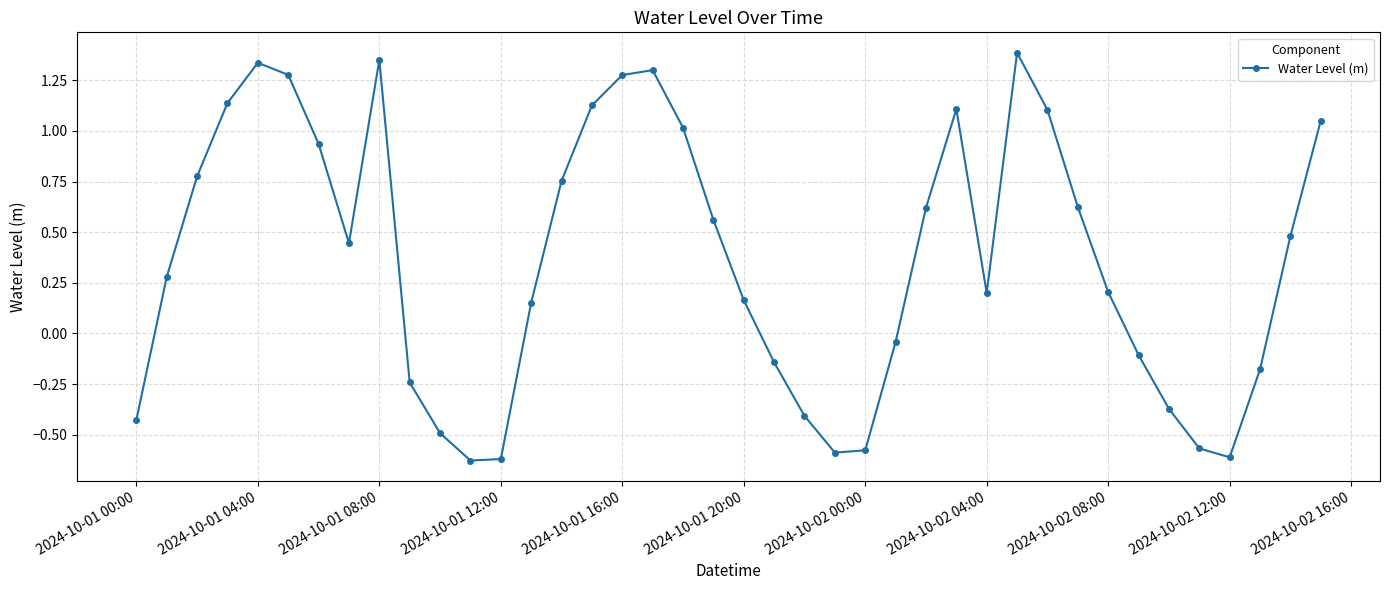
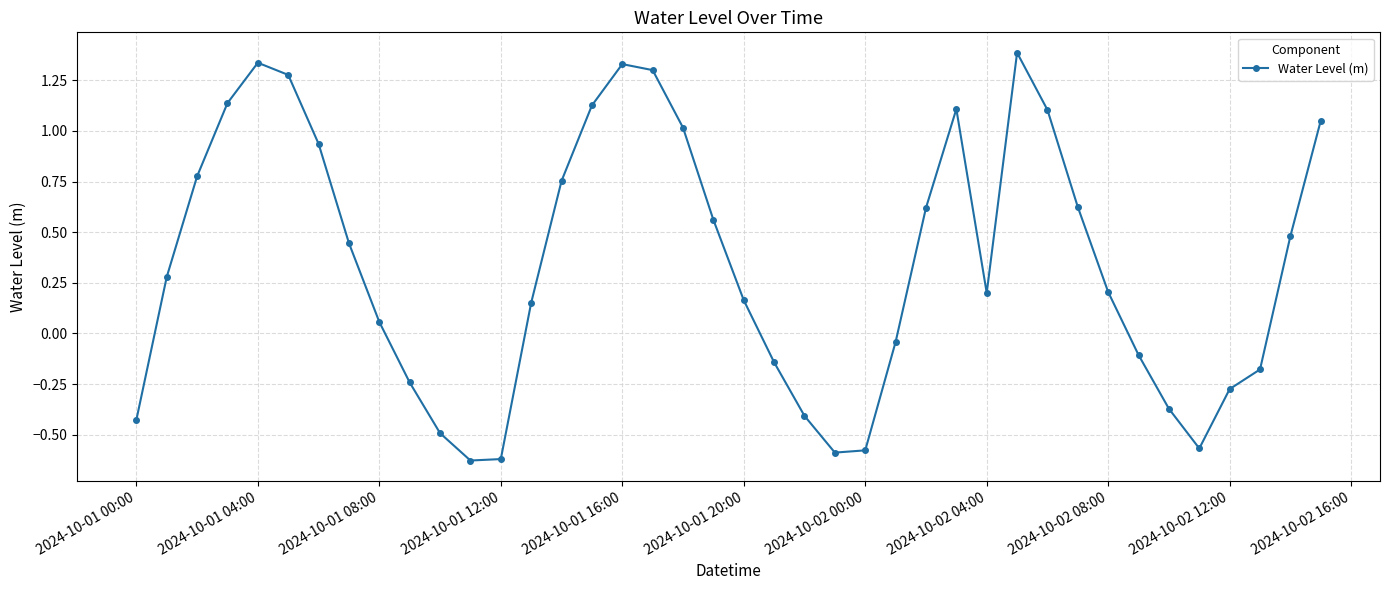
  {
    "2024-10-01 00:00": -0.43,
    "2024-10-01 04:00": 1.34,
-   "2024-10-01 08:00": 1.35,
+   "2024-10-01 08:00": 0.06,
    "2024-10-01 12:00": -0.62,
-   "2024-10-01 16:00": 1.28,
+   "2024-10-01 16:00": 1.33,
    "2024-10-01 20:00": 0.16,
    "2024-10-02 00:00": -0.58,
    "2024-10-02 04:00": 0.20,
    "2024-10-02 08:00": 0.20,
-   "2024-10-02 12:00": -0.61
+   "2024-10-02 12:00": -0.27
  }
